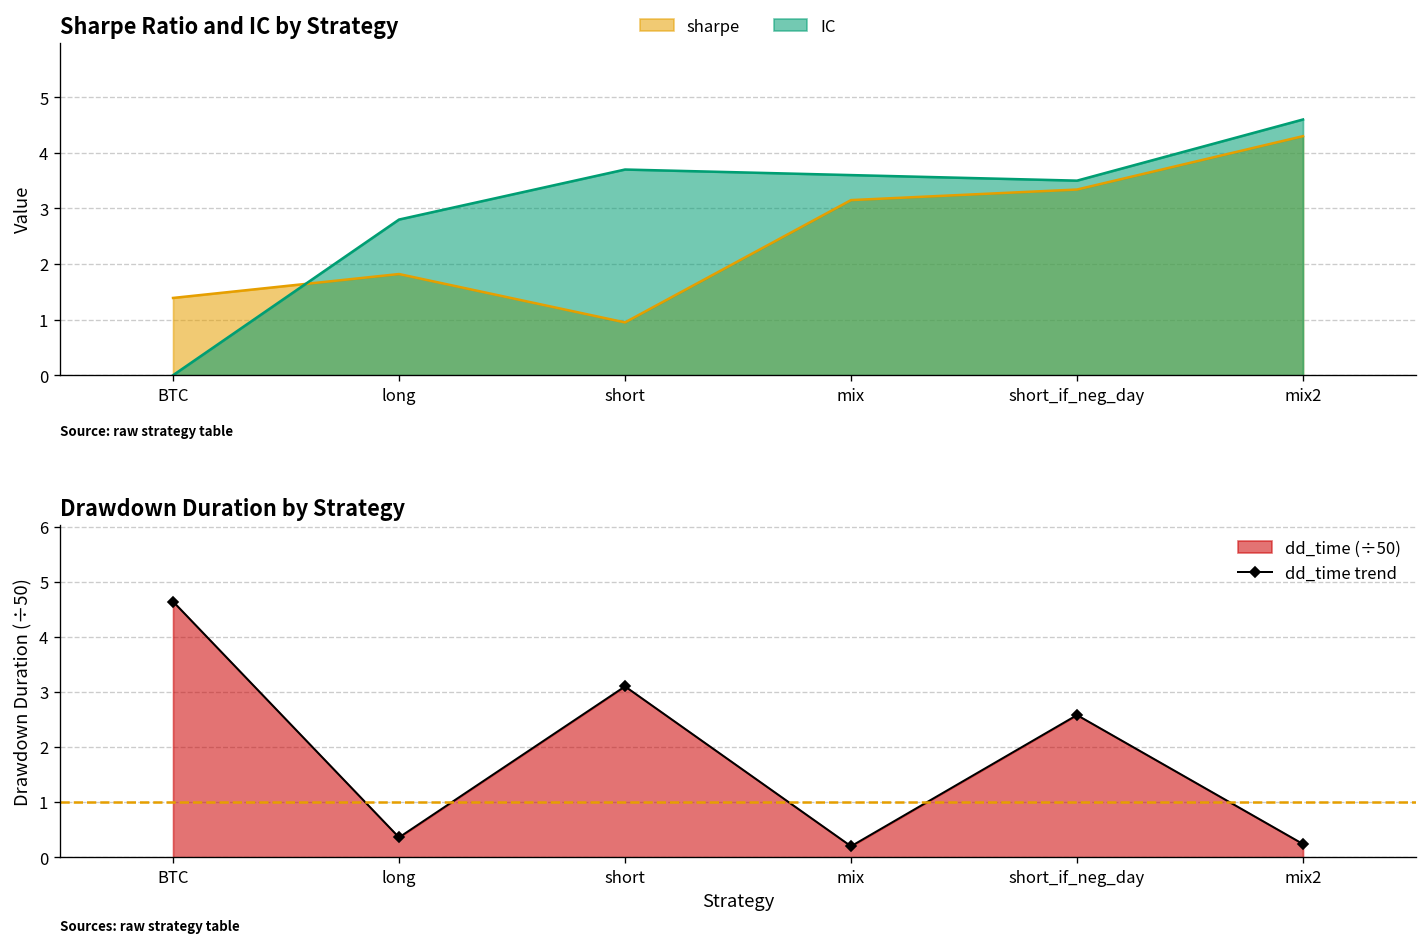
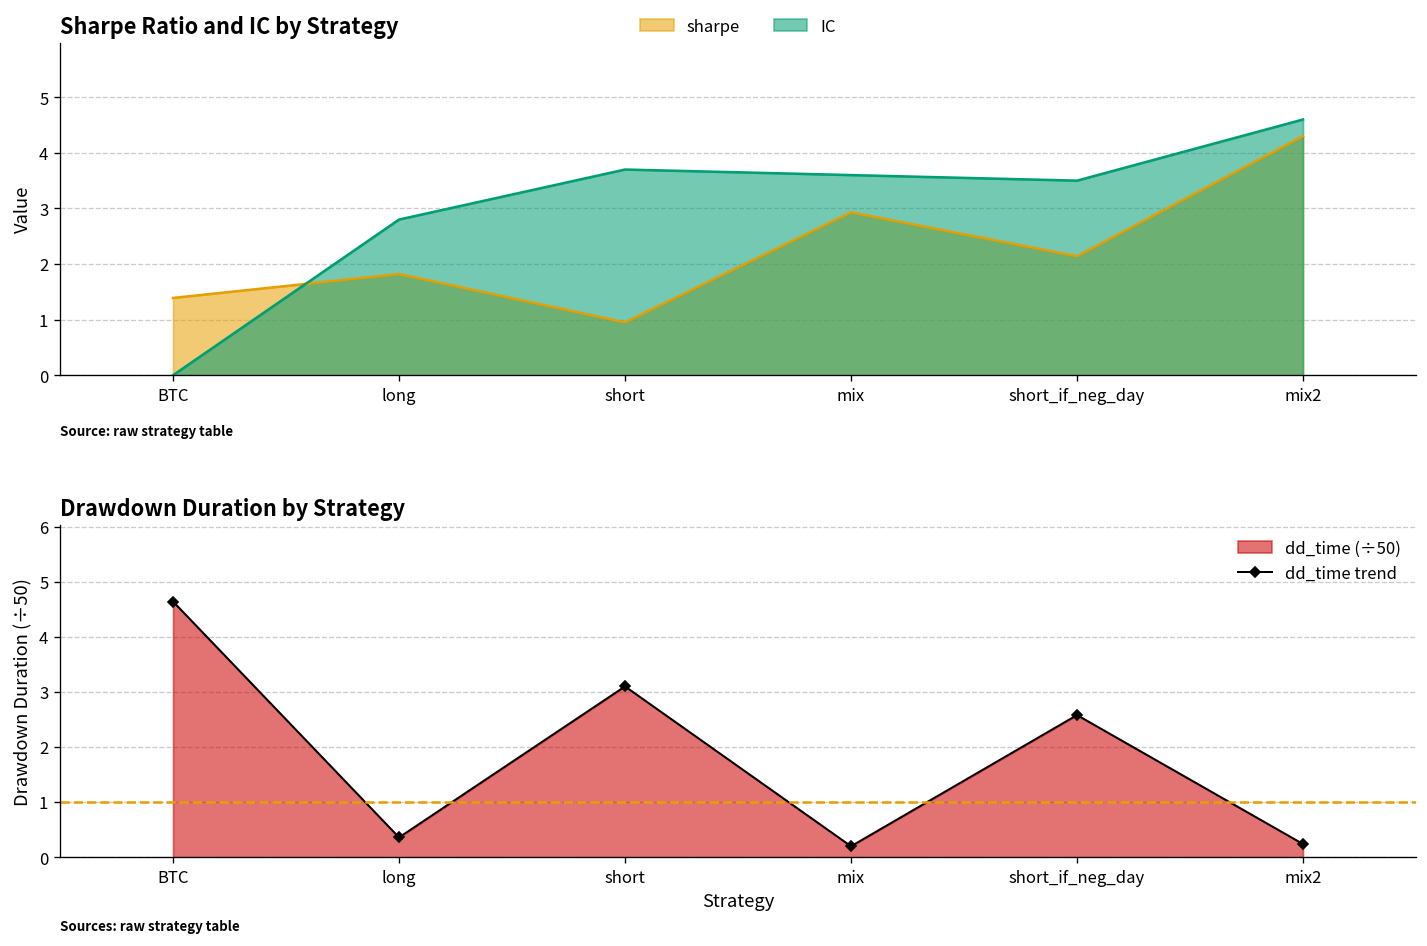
  {
    "Sharpe Ratio and IC by Strategy": {
      "sharpe": {
        "BTC": 1.4,
        "long": 1.8,
        "short": 1.0,
-       "mix": 3.2,
-       "short_if_neg_day": 3.3,
+       "mix": 2.9,
+       "short_if_neg_day": 2.1,
        "mix2": 4.3
      },
      "IC": {
        "BTC": 0.0,
        "long": 2.8,
        "short": 3.7,
        "mix": 3.6,
        "short_if_neg_day": 3.5,
        "mix2": 4.6
      }
    },
    "Drawdown Duration by Strategy": {
      "BTC": 4.6,
      "long": 0.4,
      "short": 3.1,
      "mix": 0.2,
      "short_if_neg_day": 2.6,
      "mix2": 0.2
    }
  }
